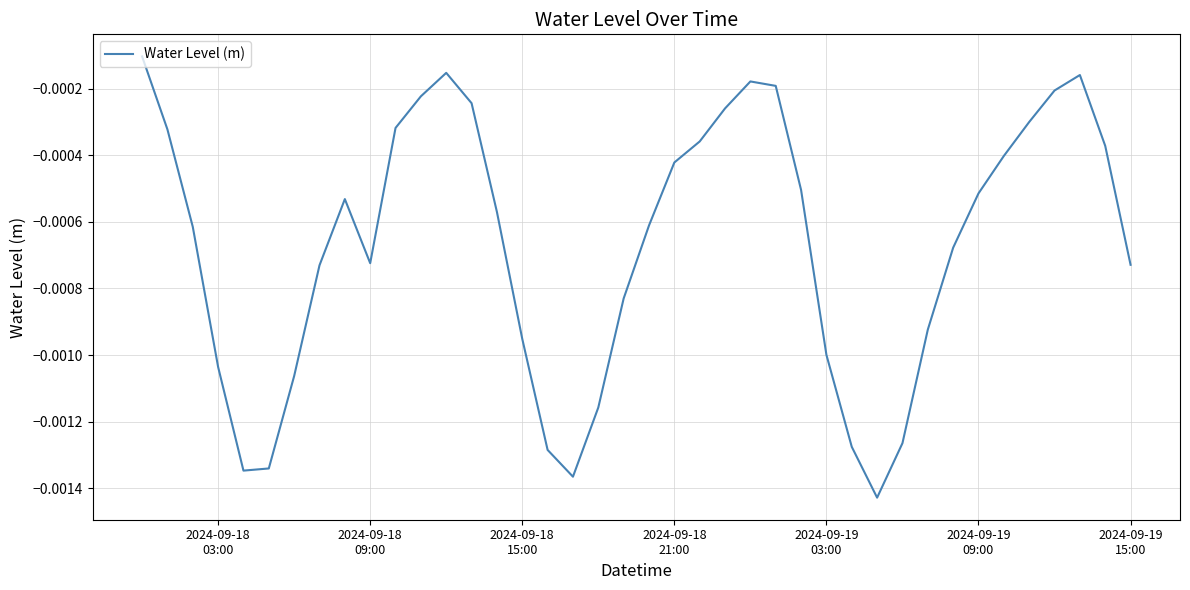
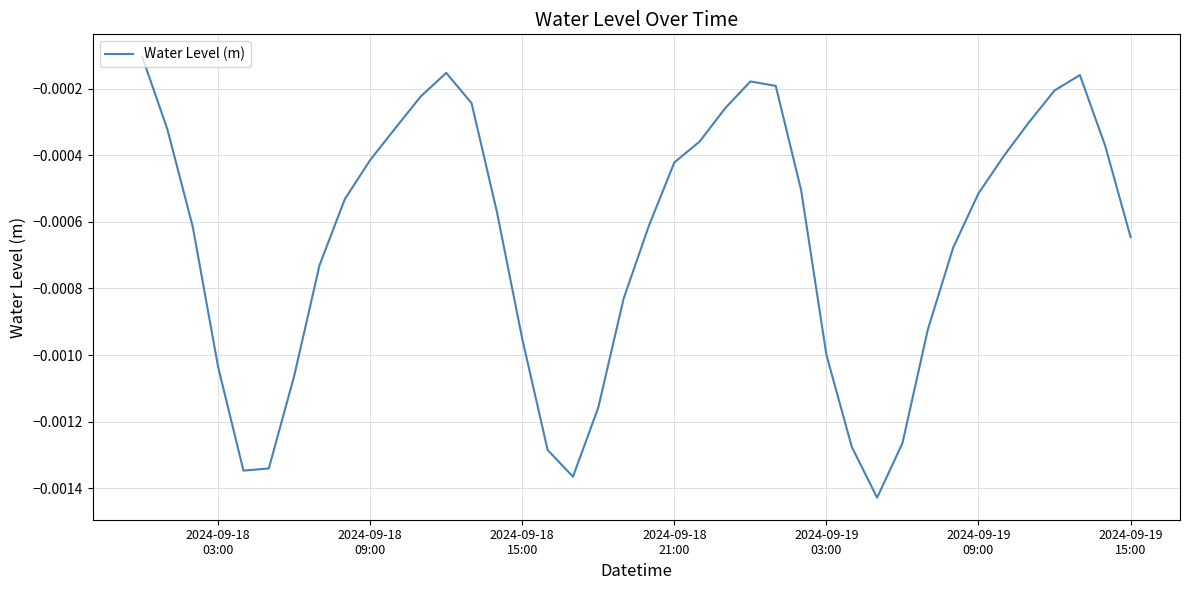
  {
    "2024-09-18 03:00": -0.00104,
-   "2024-09-18 09:00": -0.00072,
+   "2024-09-18 09:00": -0.00041,
    "2024-09-18 15:00": -0.00095,
    "2024-09-18 21:00": -0.00042,
    "2024-09-19 03:00": -0.00100,
    "2024-09-19 09:00": -0.00051,
-   "2024-09-19 15:00": -0.00073
+   "2024-09-19 15:00": -0.00065
  }
